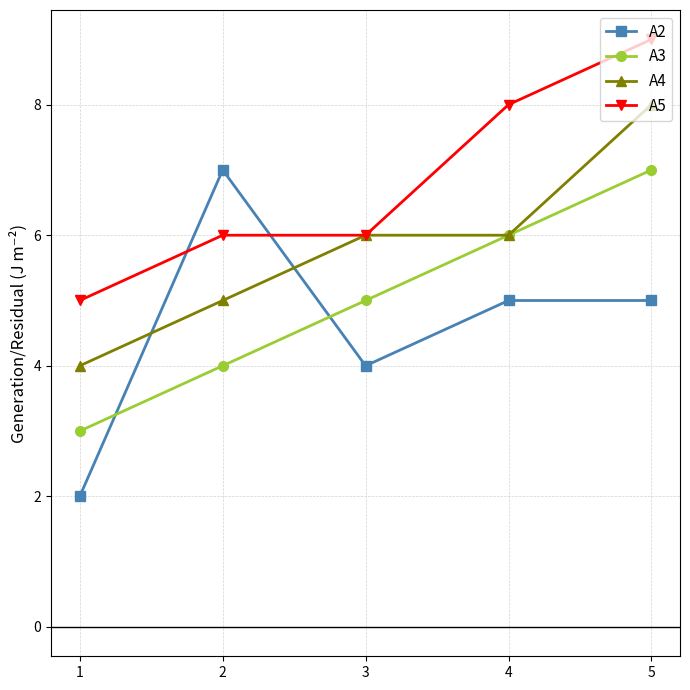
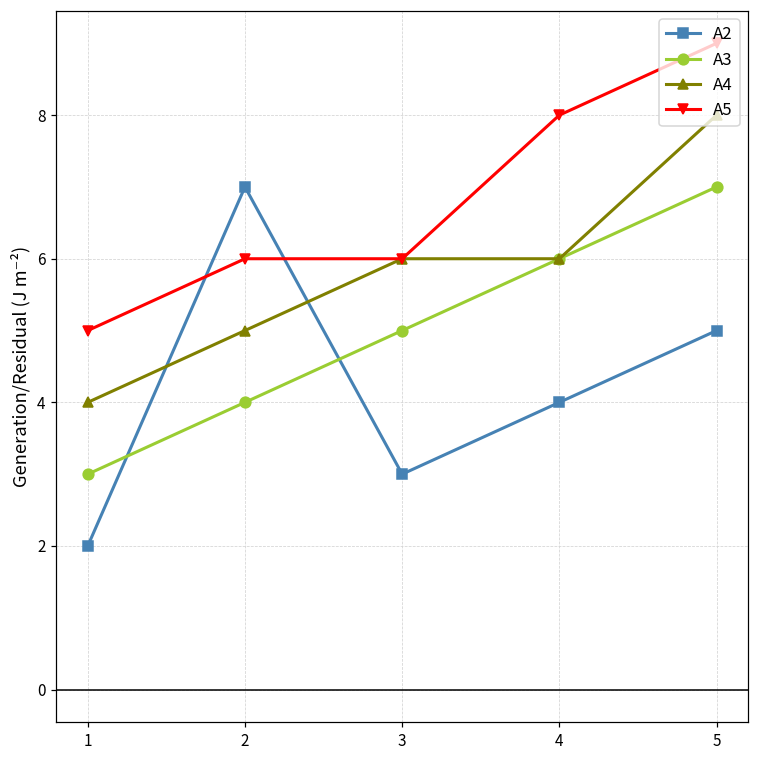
  {
    "A2": {
      "1": 2,
      "2": 7,
-     "3": 4,
-     "4": 5,
+     "3": 3,
+     "4": 4,
      "5": 5
    },
    "A3": {
      "1": 3,
      "2": 4,
      "3": 5,
      "5": 7
    },
    "A4": {
      "1": 4,
      "2": 5
    },
    "A5": {
      "1": 5,
      "2": 6,
      "4": 8
    }
  }
